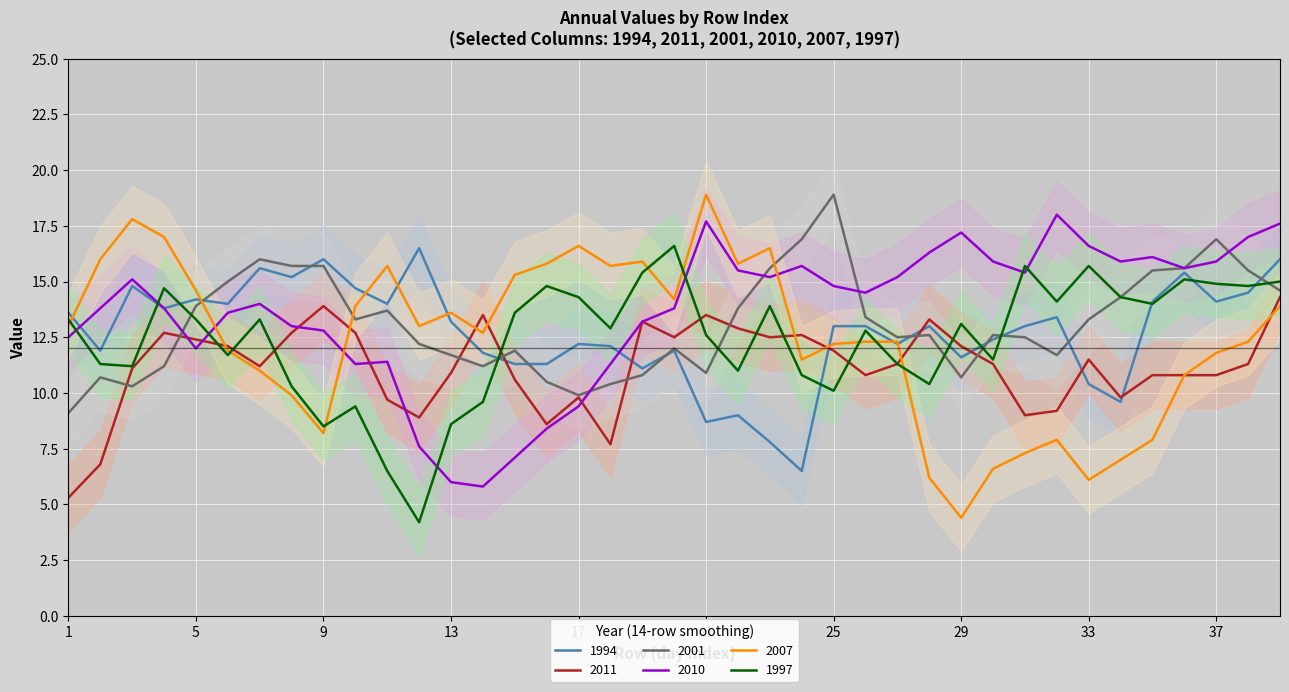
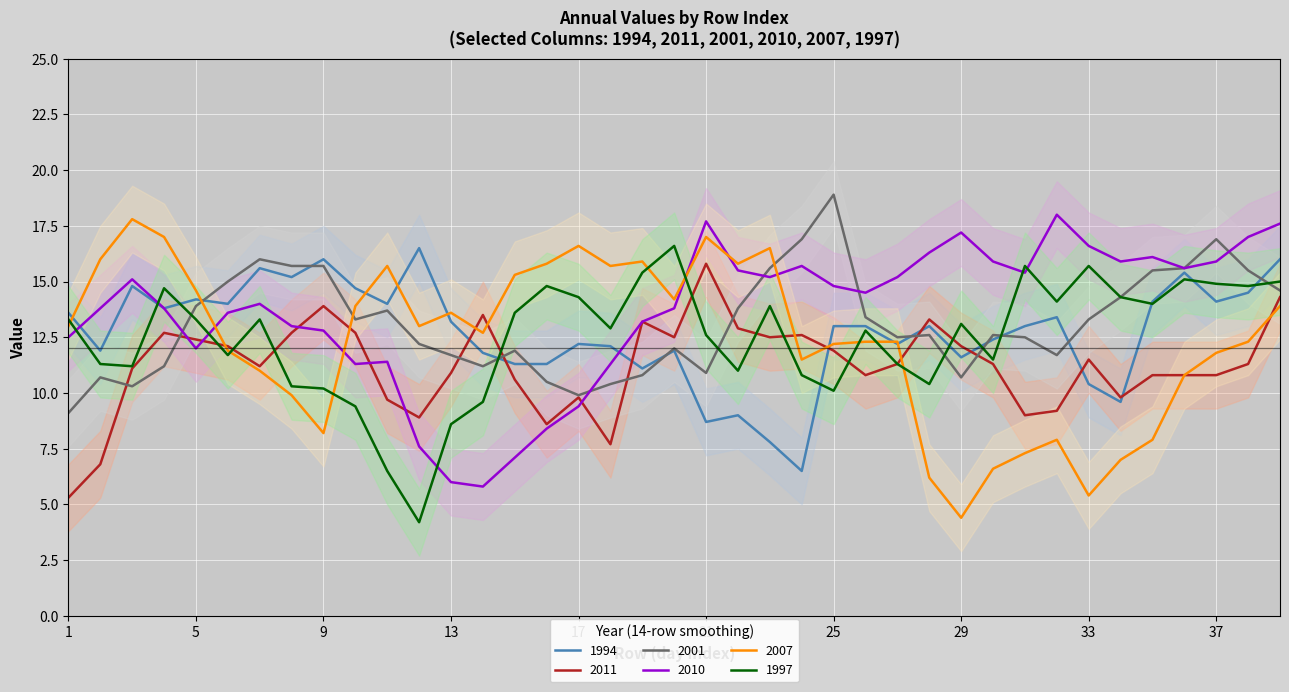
  {
    "1994": {
      "1": 13.6,
      "5": 14.2,
      "9": 16.0,
      "21": 8.7,
      "25": 13.0,
      "29": 11.6,
      "33": 10.4,
      "37": 14.1
    },
    "2011": {
      "1": 5.3,
      "5": 12.4,
      "9": 13.9,
      "13": 10.9,
-     "21": 13.5,
+     "21": 15.8,
      "25": 11.9,
      "33": 11.5,
      "37": 10.8
    },
    "2001": {
      "1": 9.1,
      "9": 15.7,
      "13": 11.7,
      "21": 10.9,
      "25": 18.9,
      "29": 10.7,
      "33": 13.3,
      "37": 16.9
    },
    "2010": {
      "1": 12.5,
      "5": 12.0,
      "9": 12.8,
      "13": 6.0,
      "21": 17.7,
      "25": 14.8,
      "29": 17.2,
      "33": 16.6,
      "37": 15.9
    },
    "2007": {
      "1": 13.0,
      "5": 14.6,
      "9": 8.2,
      "13": 13.6,
-     "21": 18.9,
+     "21": 17.0,
      "25": 12.2,
      "29": 4.4,
-     "33": 6.1,
+     "33": 5.4,
      "37": 11.8
    },
    "1997": {
      "1": 13.3,
      "5": 13.3,
-     "9": 8.5,
+     "9": 10.2,
      "13": 8.6,
      "21": 12.6,
      "25": 10.1,
      "33": 15.7,
      "37": 14.9
    }
  }
